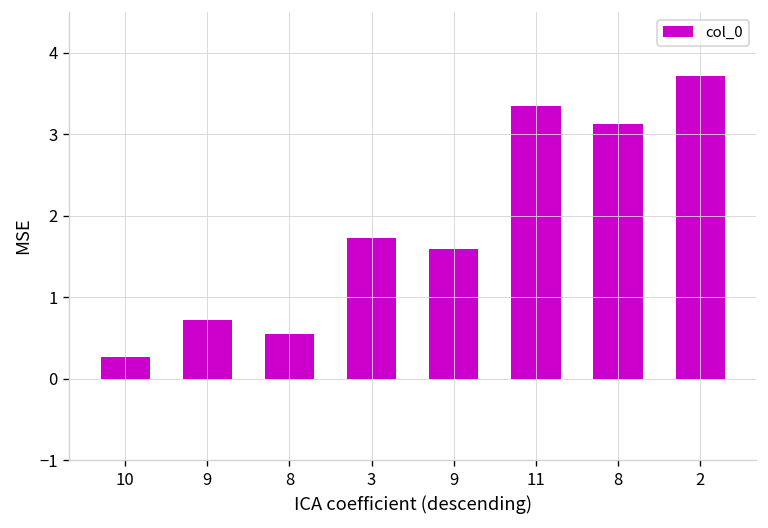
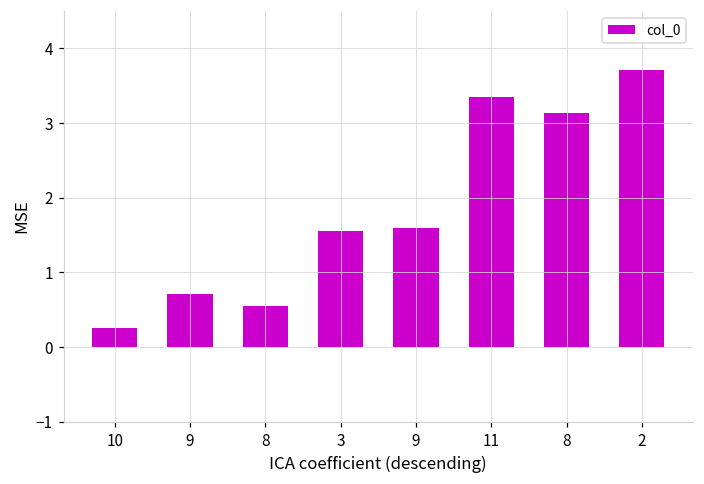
  {
    "10": 0.3,
-   "3": 1.7,
+   "3": 1.5,
    "11": 3.3,
    "2": 3.7
  }
